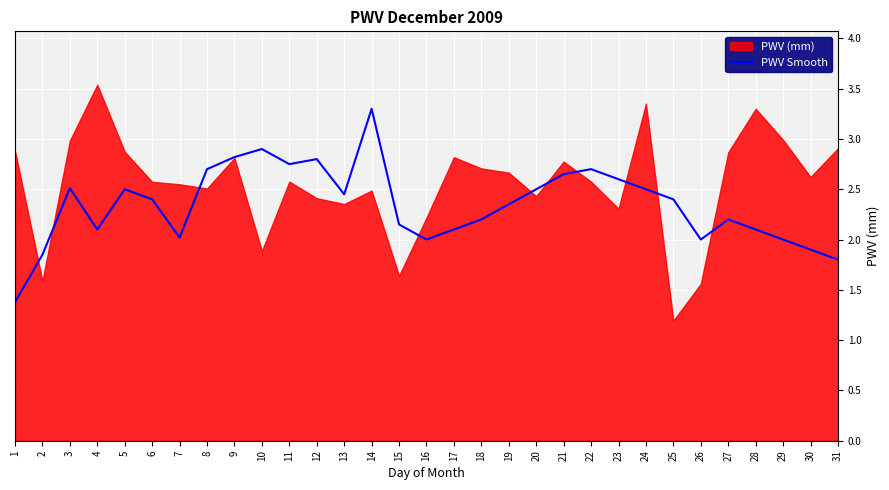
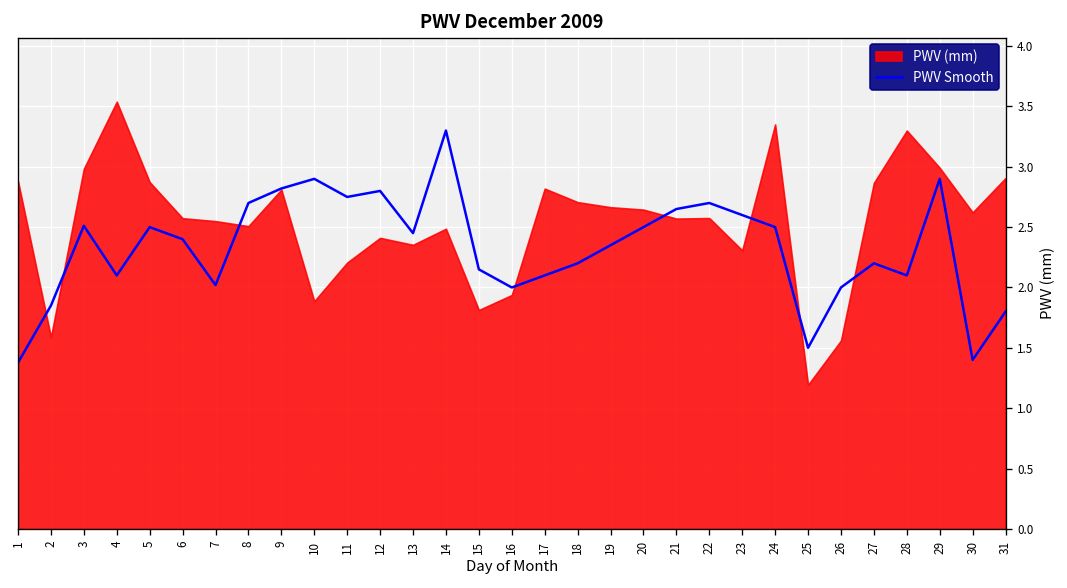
  {
    "PWV Smooth": {
      "1": 1.4,
      "2": 1.85,
      "3": 2.5,
      "4": 2.1,
      "5": 2.5,
      "6": 2.4,
      "7": 2.0,
      "8": 2.7,
      "10": 2.9,
      "11": 2.75,
      "12": 2.8,
      "13": 2.45,
      "14": 3.3,
      "15": 2.15,
      "16": 2.0,
      "17": 2.1,
      "18": 2.2,
      "19": 2.35,
      "20": 2.5,
      "21": 2.65,
      "22": 2.7,
      "23": 2.6,
      "24": 2.5,
-     "25": 2.4,
+     "25": 1.5,
      "26": 2.0,
      "27": 2.2,
      "28": 2.1,
-     "29": 2.0,
-     "30": 1.9,
+     "29": 2.9,
+     "30": 1.4,
      "31": 1.8
    },
    "PWV (mm)": {
      "1": 2.88,
      "2": 1.59,
      "3": 2.98,
      "4": 3.54,
      "5": 2.87,
      "6": 2.57,
      "7": 2.55,
      "8": 2.51,
      "10": 1.89,
-     "11": 2.58,
+     "11": 2.21,
      "12": 2.41,
      "13": 2.35,
      "14": 2.49,
-     "15": 1.64,
-     "16": 2.22,
+     "15": 1.81,
+     "16": 1.94,
      "17": 2.82,
      "18": 2.71,
      "19": 2.67,
-     "20": 2.43,
-     "21": 2.78,
+     "20": 2.65,
+     "21": 2.57,
      "22": 2.58,
      "23": 2.31,
      "24": 3.35,
      "25": 1.19,
      "26": 1.56,
      "27": 2.87,
      "28": 3.30,
      "29": 2.99,
      "30": 2.62,
      "31": 2.91
    }
  }
